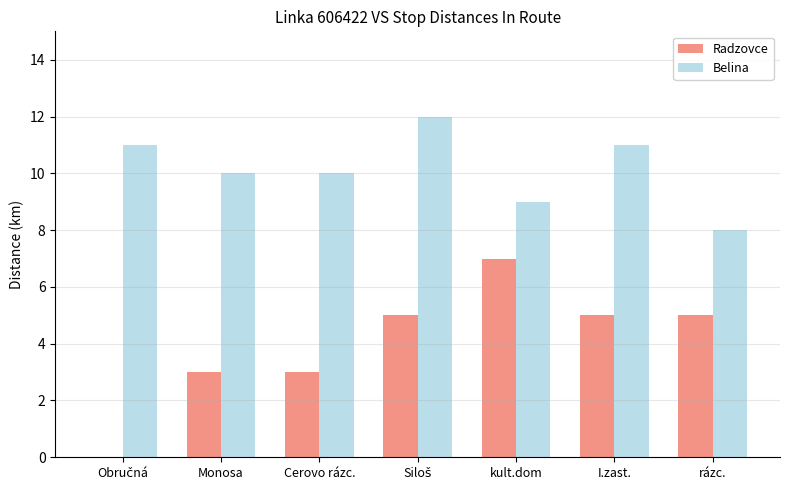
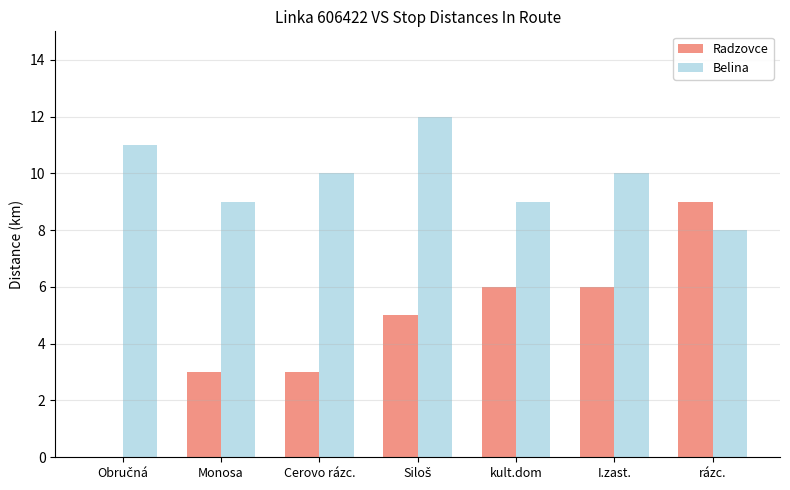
  {
    "Radzovce": {
      "Obručná": 0,
      "Monosa": 3,
      "Cerovo rázc.": 3,
      "Siloš": 5,
-     "kult.dom": 7,
-     "I.zast.": 5,
-     "rázc.": 5
+     "kult.dom": 6,
+     "I.zast.": 6,
+     "rázc.": 9
    },
    "Belina": {
      "Obručná": 11,
-     "Monosa": 10,
+     "Monosa": 9,
      "Cerovo rázc.": 10,
      "Siloš": 12,
      "kult.dom": 9,
-     "I.zast.": 11,
+     "I.zast.": 10,
      "rázc.": 8
    }
  }
